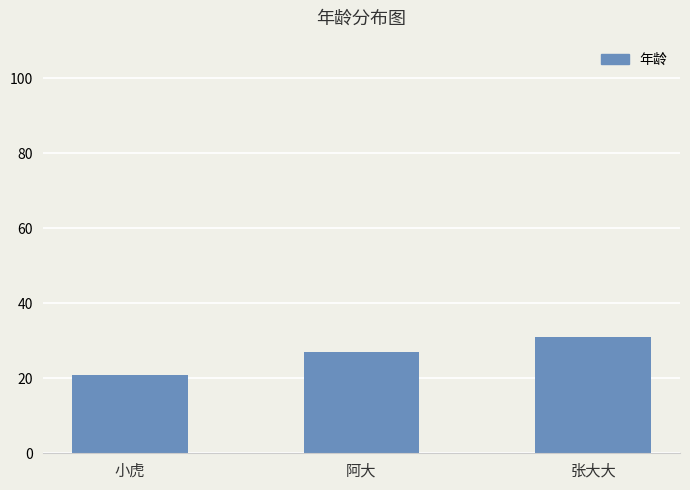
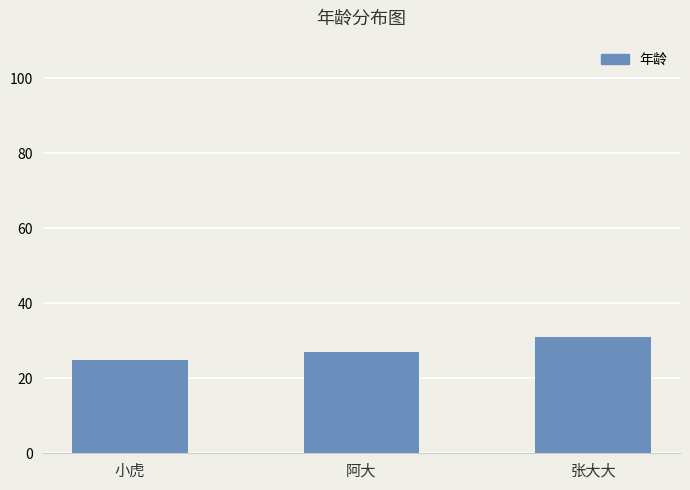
  {
-   "小虎": 21,
+   "小虎": 25,
    "阿大": 27,
    "张大大": 31
  }
